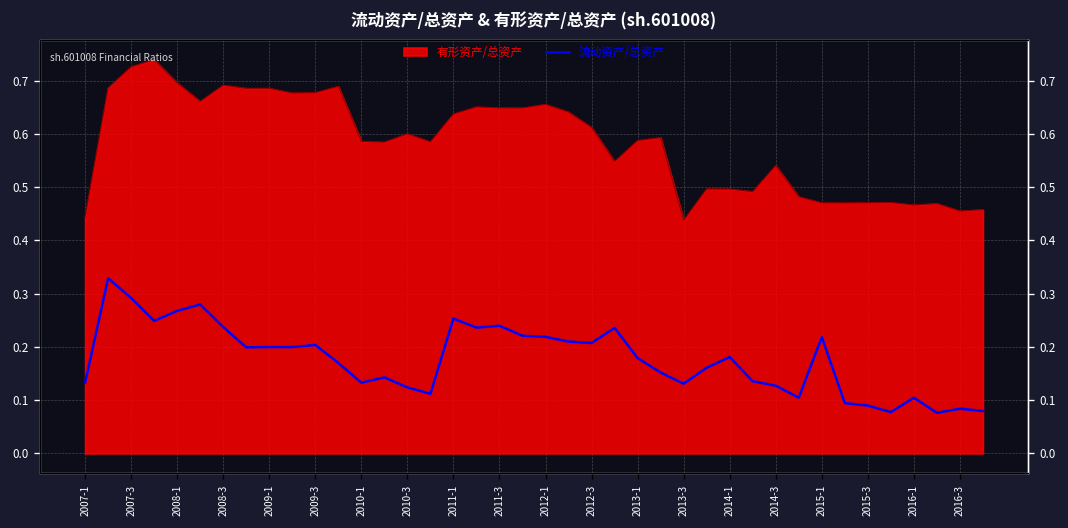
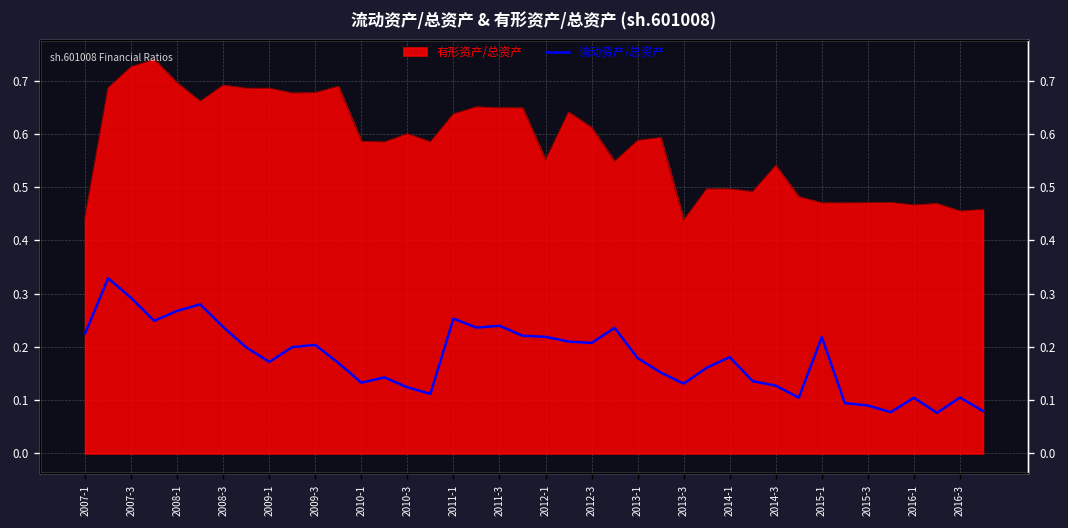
  {
    "有形资产/总资产": {
      "2007-1": 0.44,
      "2007-3": 0.73,
      "2008-1": 0.70,
      "2008-3": 0.69,
      "2009-1": 0.69,
      "2009-3": 0.68,
      "2010-1": 0.59,
      "2010-3": 0.60,
      "2011-1": 0.64,
      "2011-3": 0.65,
-     "2012-1": 0.66,
+     "2012-1": 0.55,
      "2012-3": 0.61,
      "2013-1": 0.59,
      "2013-3": 0.44,
      "2014-1": 0.50,
      "2014-3": 0.54,
      "2015-1": 0.47,
      "2015-3": 0.47,
      "2016-1": 0.47,
      "2016-3": 0.46
    },
    "流动资产/总资产": {
-     "2007-1": 0.13,
+     "2007-1": 0.23,
      "2007-3": 0.29,
      "2008-1": 0.27,
      "2008-3": 0.24,
-     "2009-1": 0.20,
+     "2009-1": 0.17,
      "2009-3": 0.20,
      "2010-1": 0.13,
      "2010-3": 0.12,
      "2011-1": 0.25,
      "2011-3": 0.24,
      "2012-1": 0.22,
      "2012-3": 0.21,
      "2013-1": 0.18,
      "2013-3": 0.13,
      "2014-1": 0.18,
      "2014-3": 0.13,
      "2015-1": 0.22,
      "2015-3": 0.09,
      "2016-1": 0.10,
-     "2016-3": 0.08
+     "2016-3": 0.10
    }
  }
